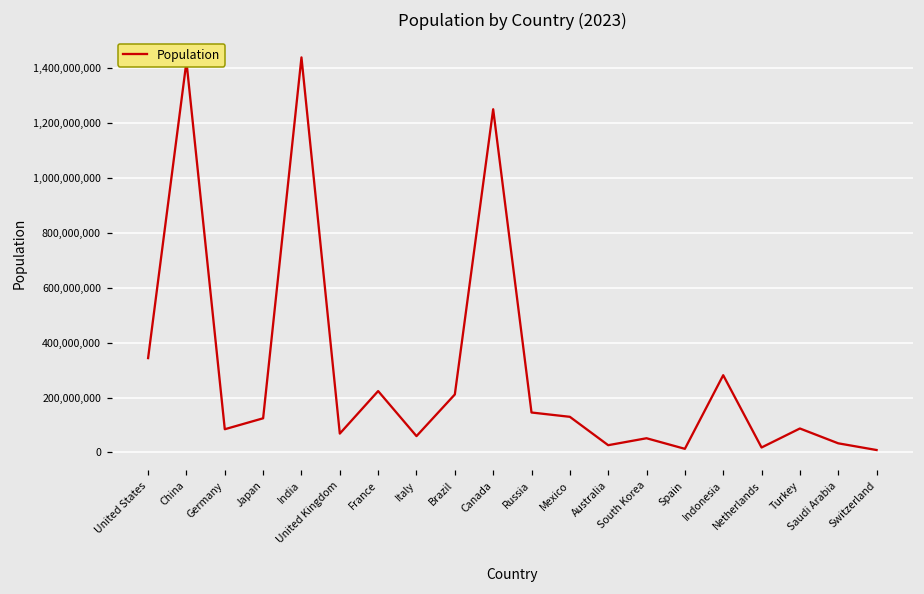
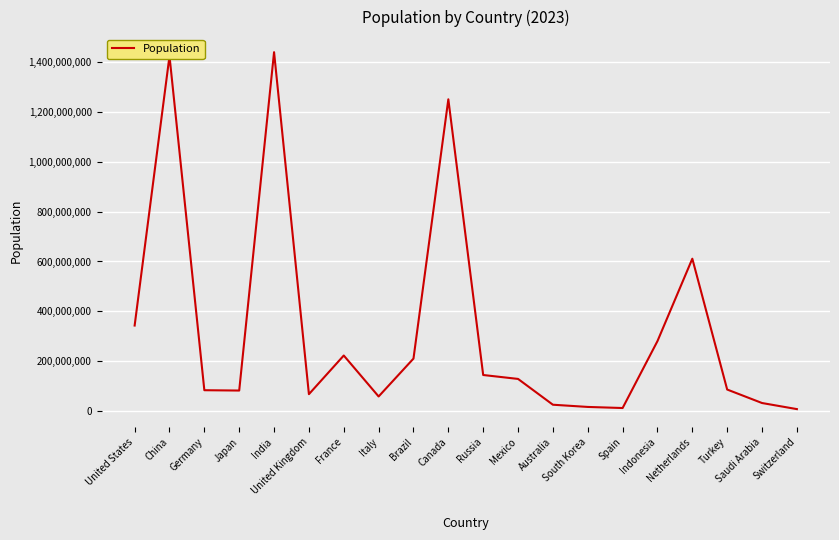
  {
    "United States": "340,000,000",
    "Germany": "80,000,000",
-   "Japan": "120,000,000",
+   "Japan": "80,000,000",
    "India": "1,440,000,000",
    "United Kingdom": "70,000,000",
    "France": "220,000,000",
    "Italy": "60,000,000",
    "Brazil": "210,000,000",
    "Canada": "1,250,000,000",
    "Russia": "150,000,000",
    "Mexico": "130,000,000",
    "Australia": "30,000,000",
-   "South Korea": "50,000,000",
+   "South Korea": "20,000,000",
    "Spain": "10,000,000",
    "Indonesia": "280,000,000",
-   "Netherlands": "20,000,000",
+   "Netherlands": "610,000,000",
    "Turkey": "90,000,000",
    "Saudi Arabia": "30,000,000",
    "Switzerland": "10,000,000"
  }
